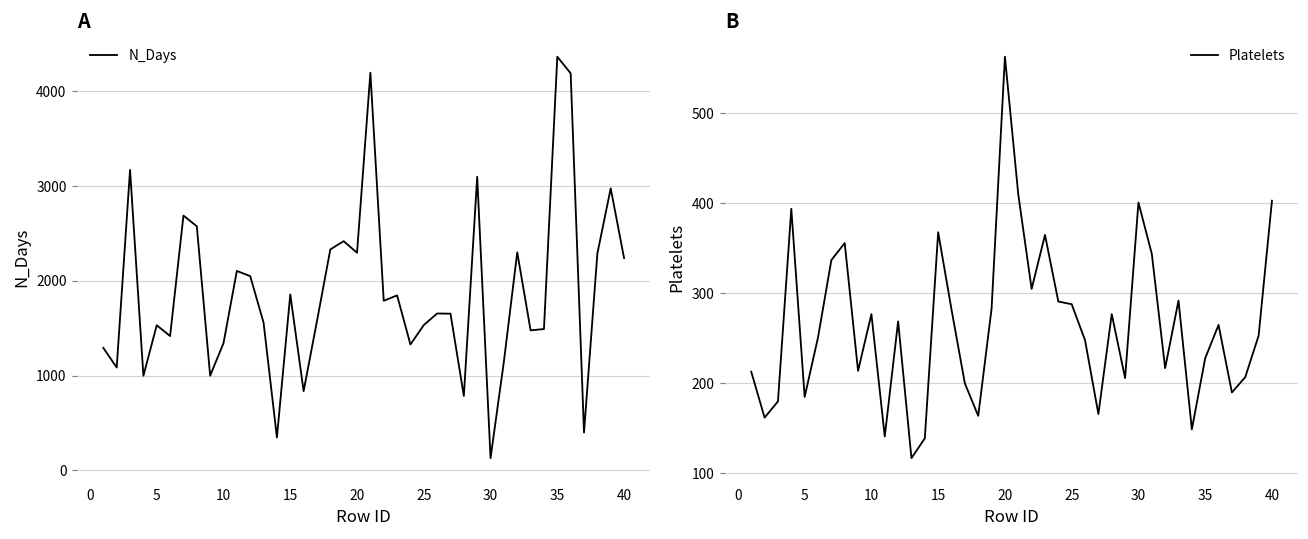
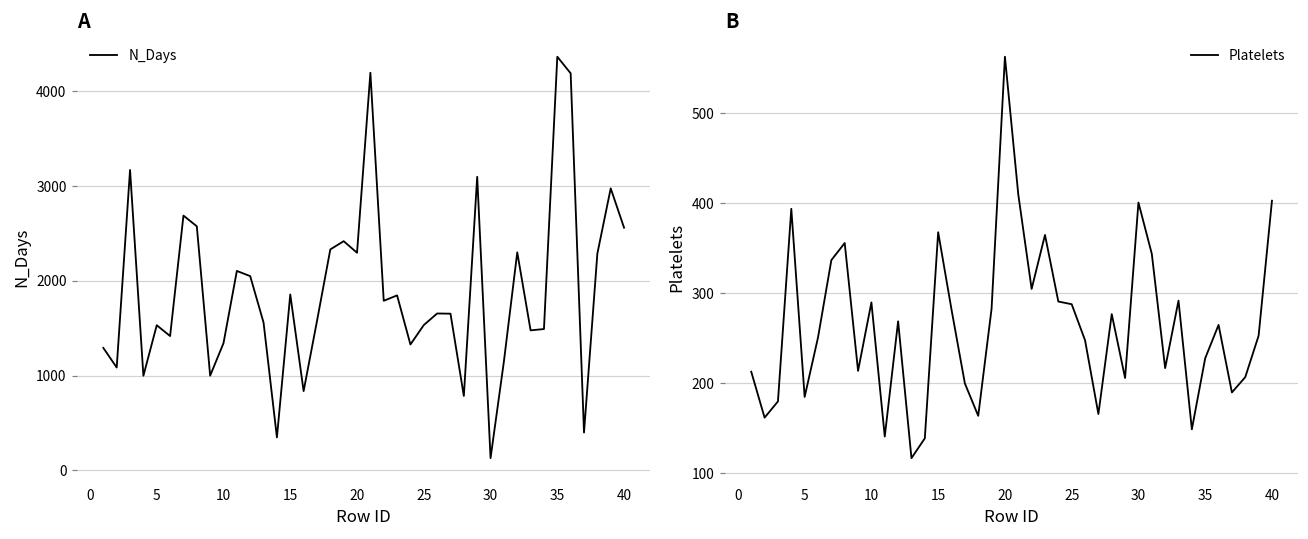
  {
    "A": {
      "5": 1500,
      "10": 1300,
      "15": 1900,
      "20": 2300,
      "25": 1500,
      "30": 100,
      "35": 4400,
-     "40": 2200
+     "40": 2600
    },
    "B": {
      "5": 190,
-     "10": 280,
+     "10": 290,
      "15": 370,
      "20": 560,
      "25": 290,
      "30": 400,
      "35": 230,
      "40": 400
    }
  }
